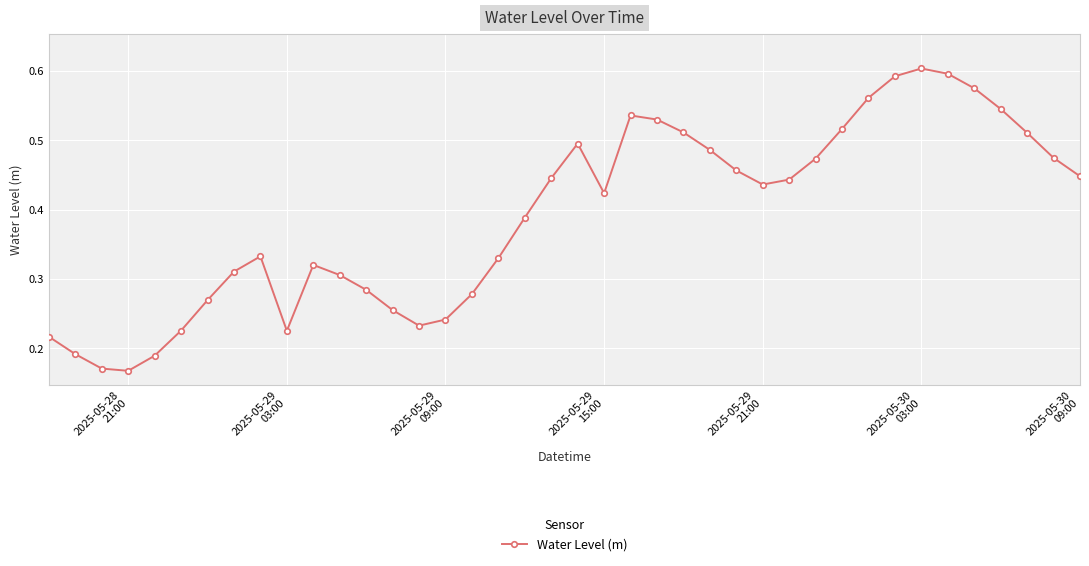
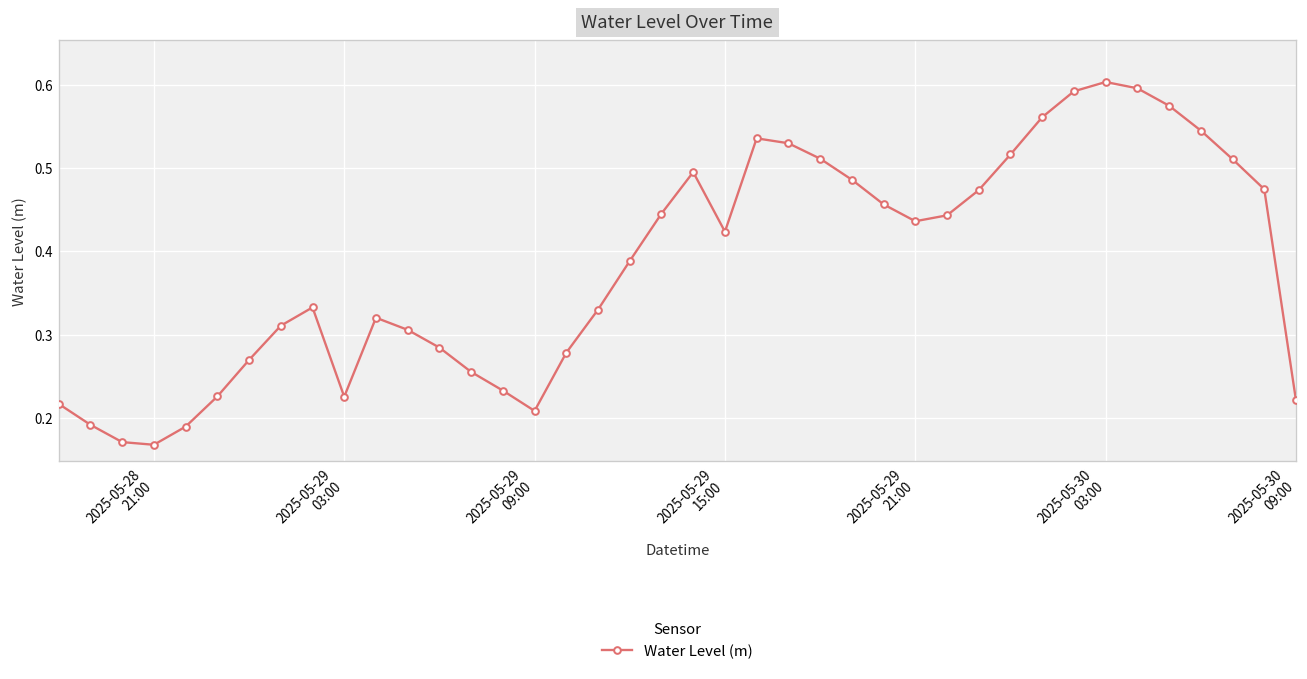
  {
    "2025-05-28 21:00": 0.17,
    "2025-05-29 03:00": 0.23,
-   "2025-05-29 09:00": 0.24,
+   "2025-05-29 09:00": 0.21,
    "2025-05-29 15:00": 0.42,
    "2025-05-29 21:00": 0.44,
    "2025-05-30 03:00": 0.60,
-   "2025-05-30 09:00": 0.45
+   "2025-05-30 09:00": 0.22
  }
